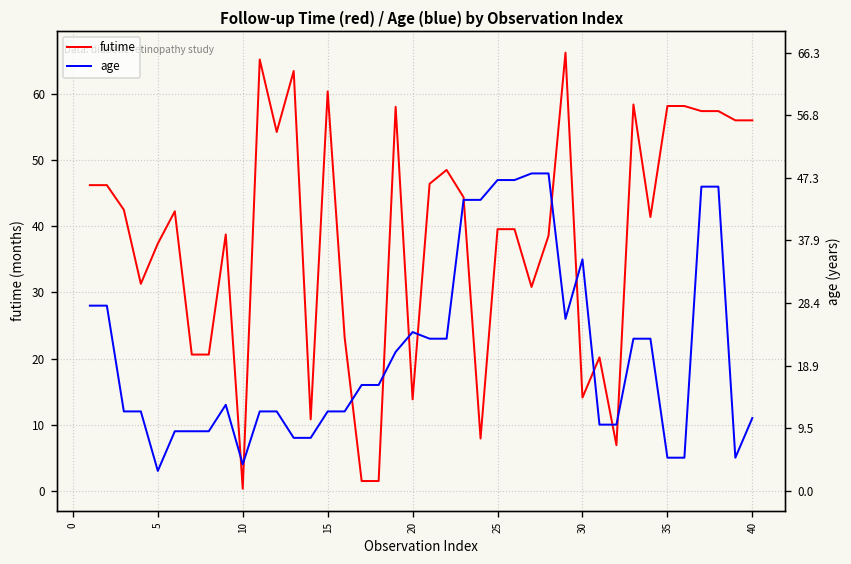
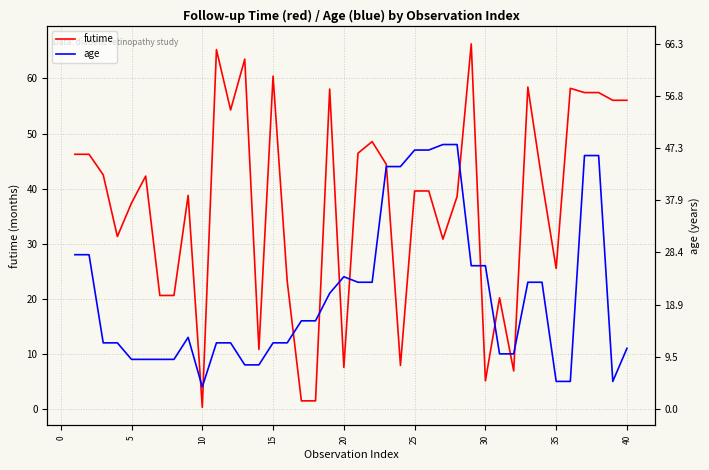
  {
    "futime": {
      "5": 37,
      "10": 0,
      "15": 60,
-     "20": 14,
+     "20": 8,
      "25": 40,
-     "30": 14,
-     "35": 58,
+     "30": 5,
+     "35": 26,
      "40": 56
    },
    "age": {
-     "5": 3,
+     "5": 9,
      "10": 4,
      "15": 12,
      "20": 24,
      "25": 47,
-     "30": 35,
+     "30": 26,
      "35": 5,
      "40": 11
    }
  }
